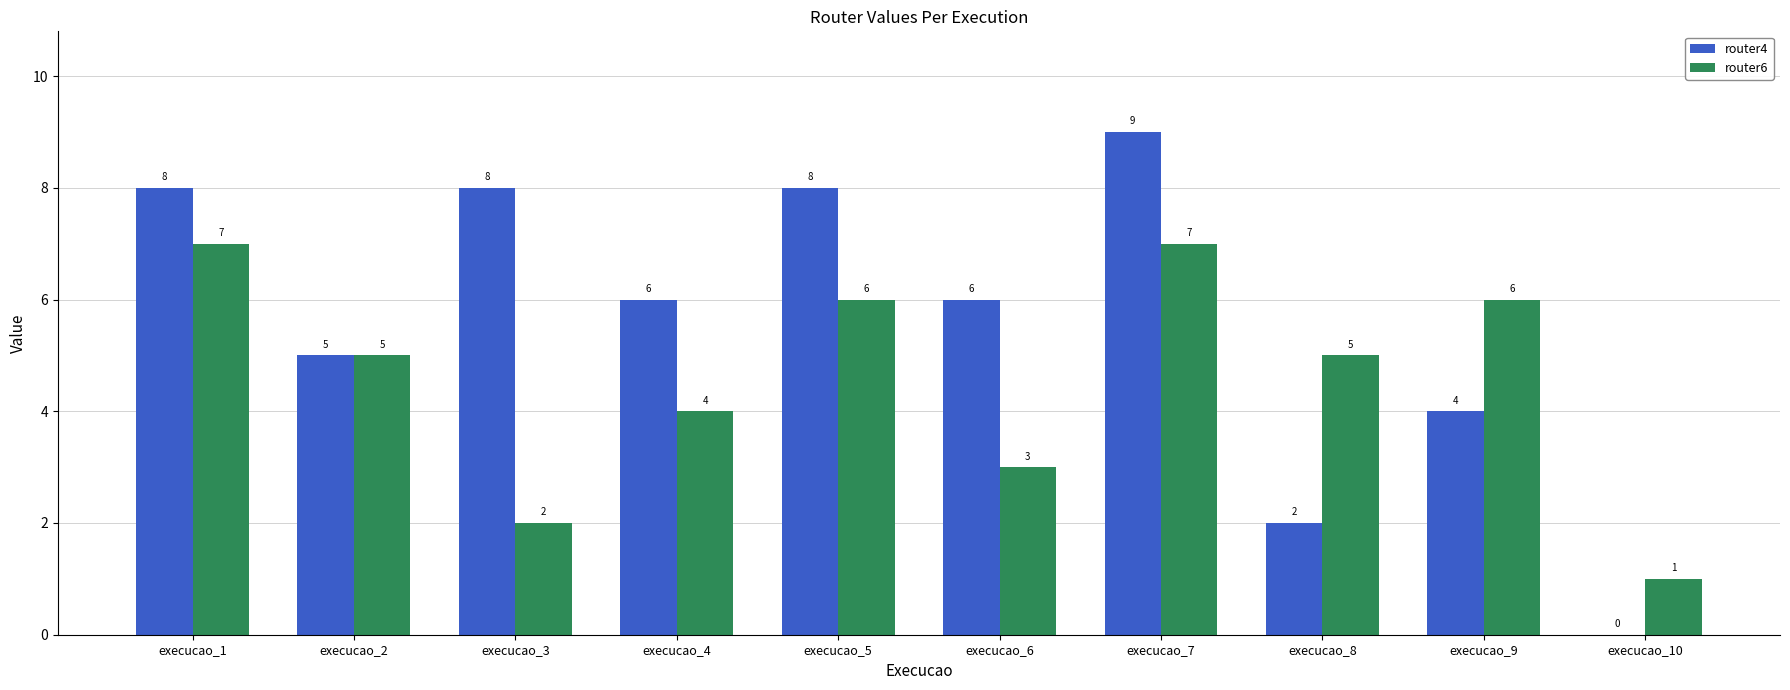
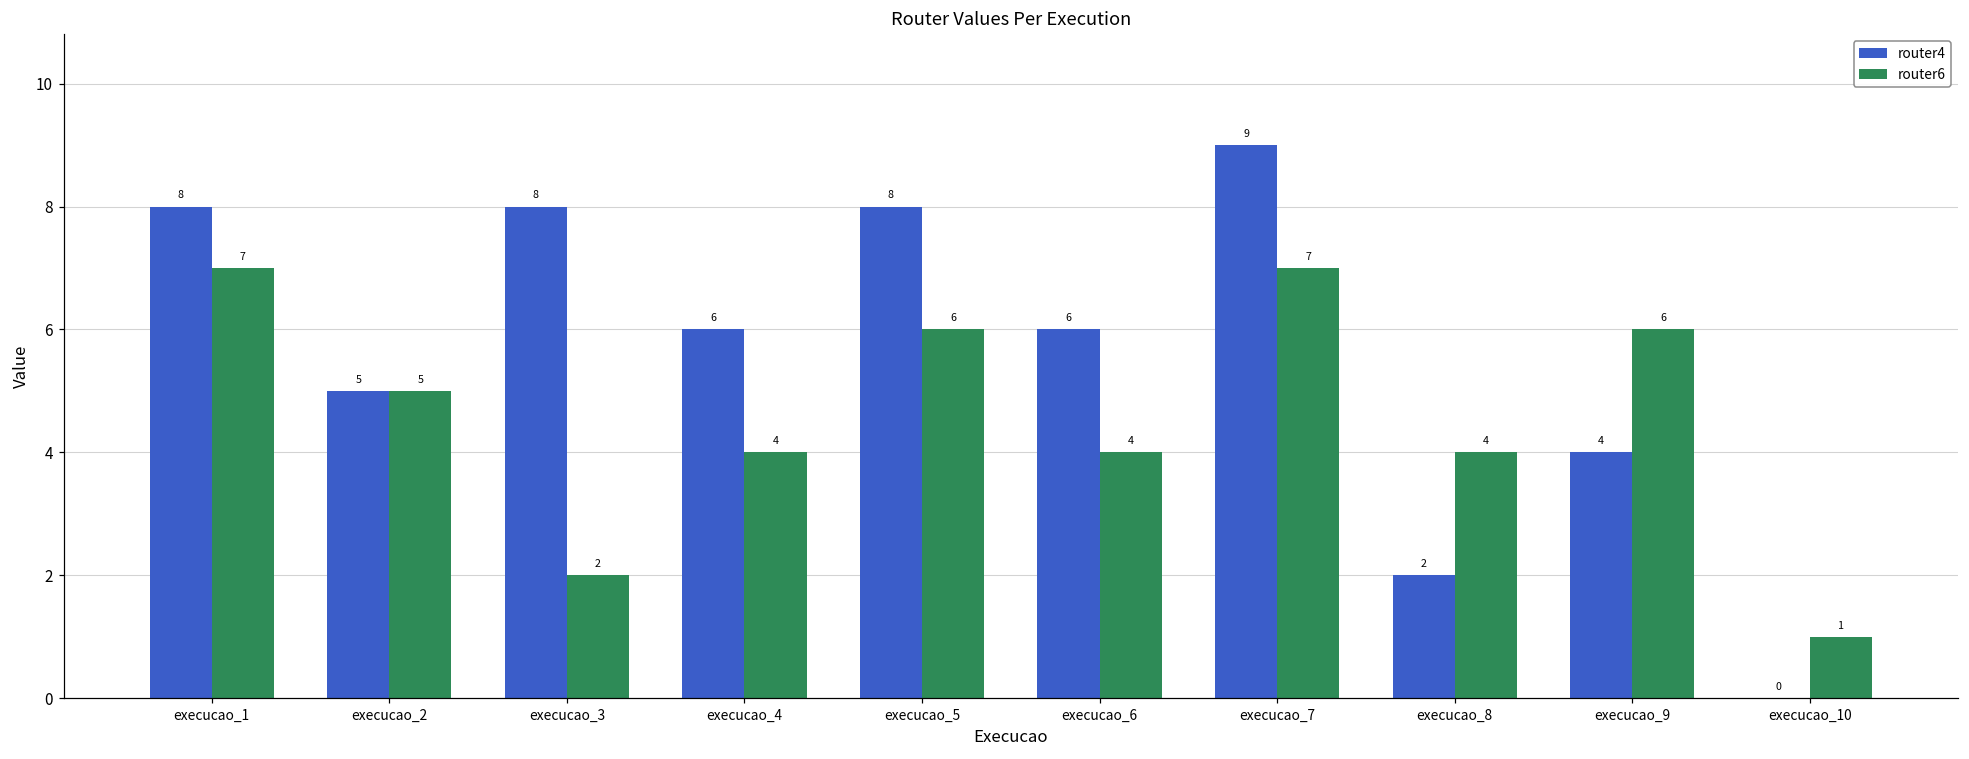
  {
    "router4": {
      "execucao_1": 8,
      "execucao_2": 5,
      "execucao_3": 8,
      "execucao_4": 6,
      "execucao_5": 8,
      "execucao_6": 6,
      "execucao_7": 9,
      "execucao_8": 2,
      "execucao_9": 4,
      "execucao_10": 0
    },
    "router6": {
      "execucao_1": 7,
      "execucao_2": 5,
      "execucao_3": 2,
      "execucao_4": 4,
      "execucao_5": 6,
-     "execucao_6": 3,
+     "execucao_6": 4,
      "execucao_7": 7,
-     "execucao_8": 5,
+     "execucao_8": 4,
      "execucao_9": 6,
      "execucao_10": 1
    }
  }
